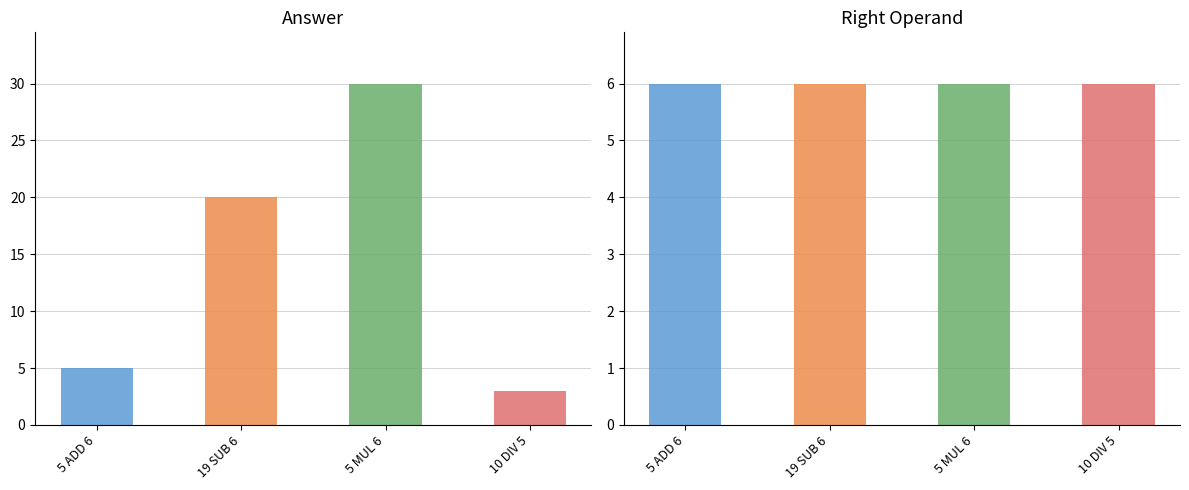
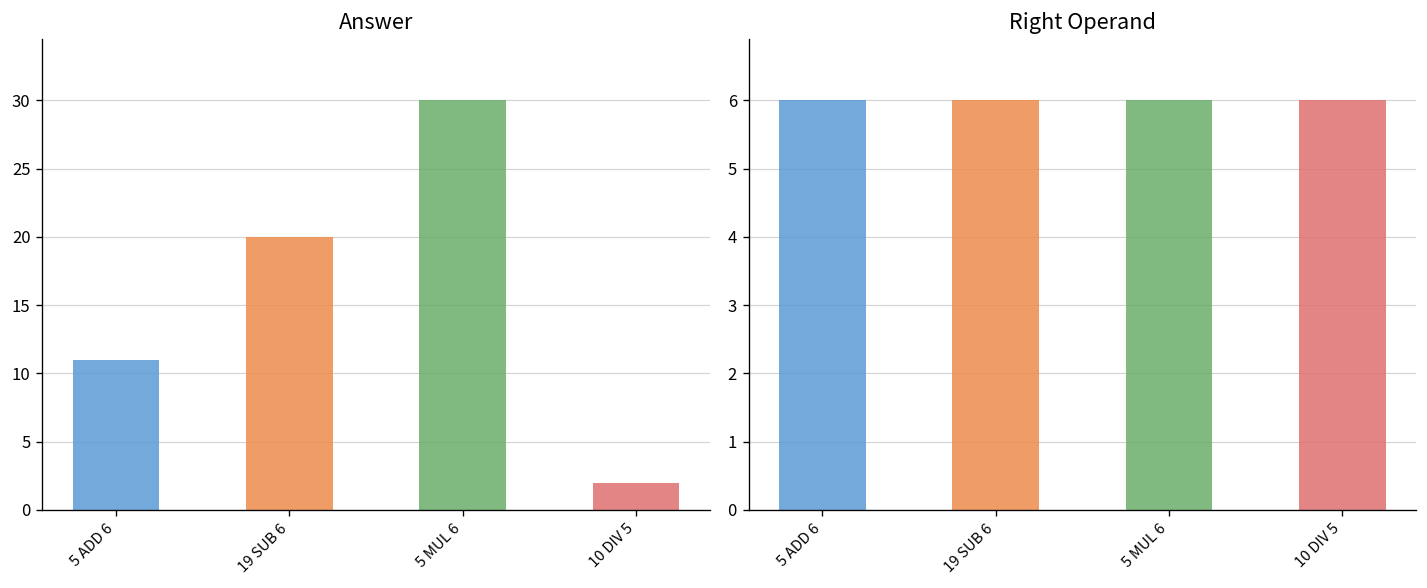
  {
    "Answer": {
-     "5 ADD 6": 5,
+     "5 ADD 6": 11,
      "19 SUB 6": 20,
      "5 MUL 6": 30,
-     "10 DIV 5": 3
+     "10 DIV 5": 2
    },
    "Right Operand": {
      "5 ADD 6": 6.0,
      "19 SUB 6": 6.0,
      "5 MUL 6": 6.0,
      "10 DIV 5": 6.0
    }
  }
